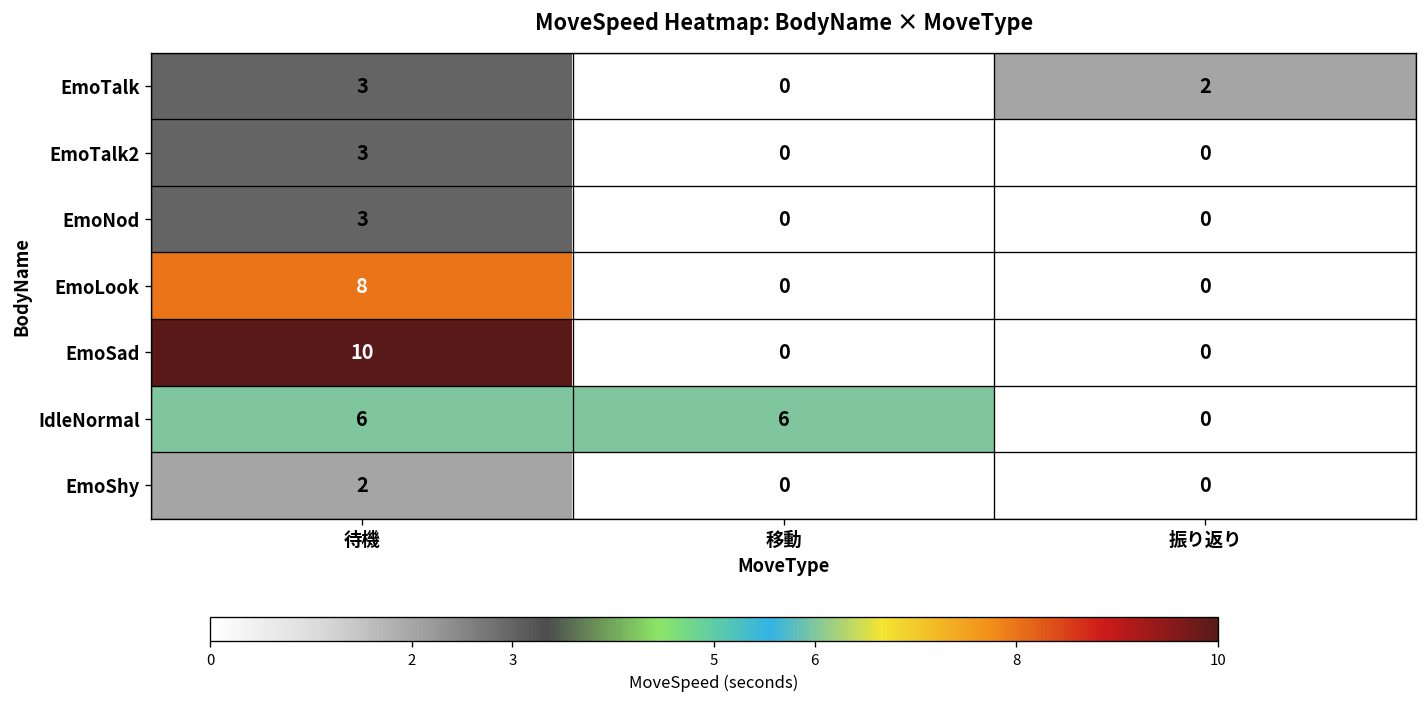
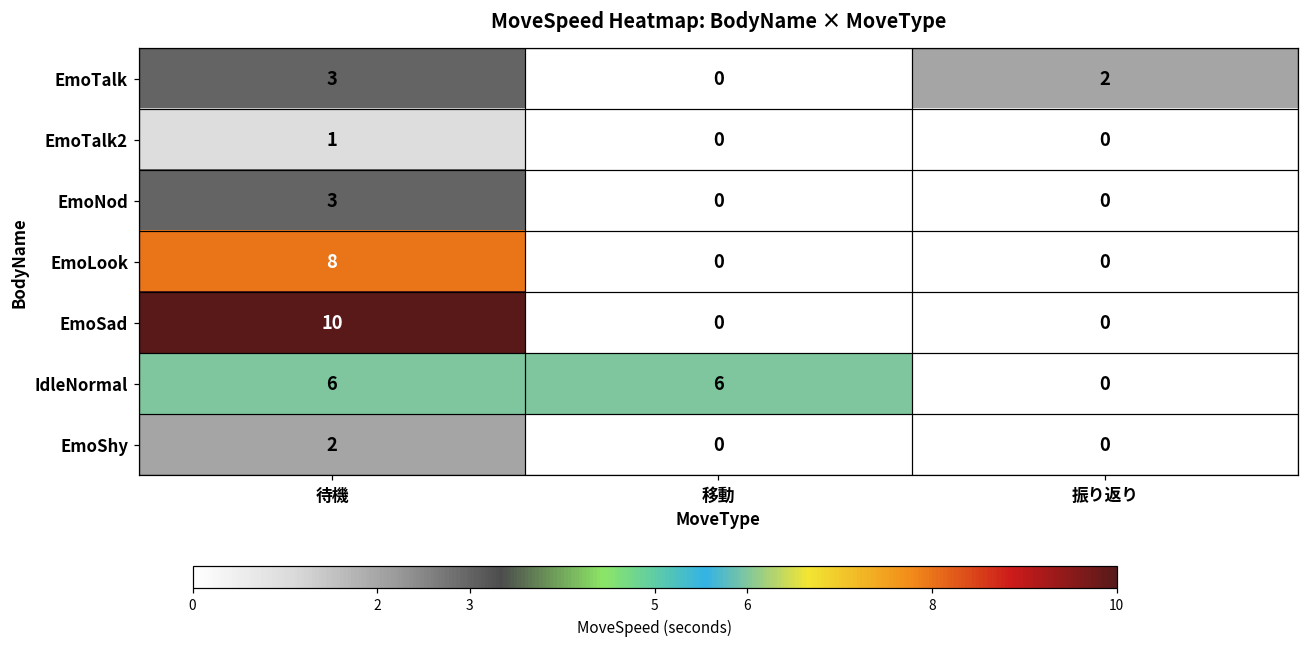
  {
    "EmoTalk": {
      "待機": 3,
      "移動": 0,
      "振り返り": 2
    },
    "EmoTalk2": {
-     "待機": 3,
+     "待機": 1,
      "移動": 0,
      "振り返り": 0
    },
    "EmoNod": {
      "待機": 3,
      "移動": 0,
      "振り返り": 0
    },
    "EmoLook": {
      "待機": 8,
      "移動": 0,
      "振り返り": 0
    },
    "EmoSad": {
      "待機": 10,
      "移動": 0,
      "振り返り": 0
    },
    "IdleNormal": {
      "待機": 6,
      "移動": 6,
      "振り返り": 0
    },
    "EmoShy": {
      "待機": 2,
      "移動": 0,
      "振り返り": 0
    }
  }
